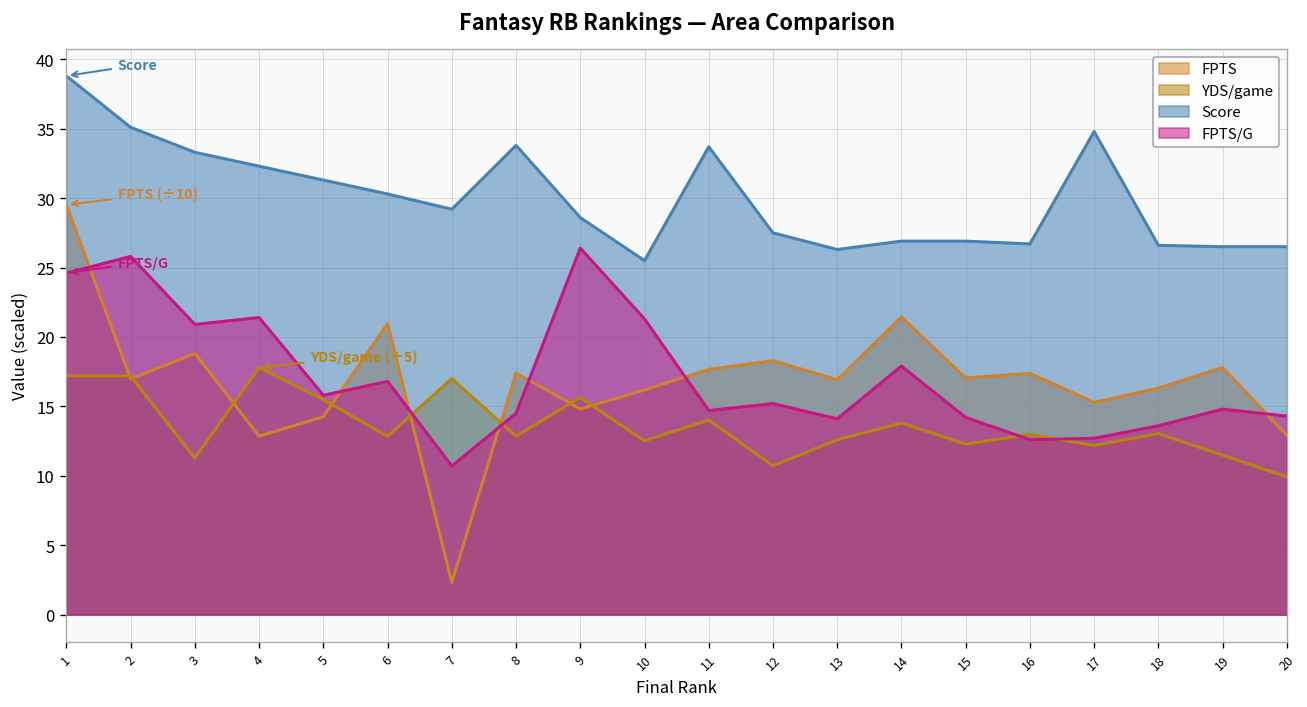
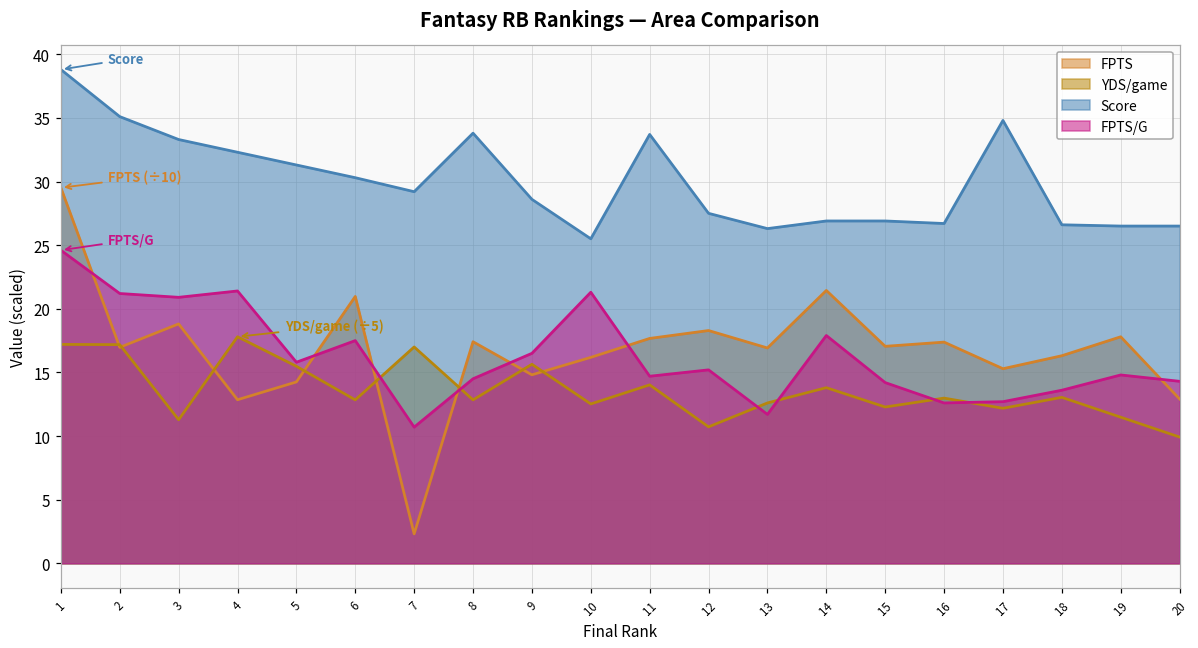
  {
    "Score": {
      "1": 38.8,
      "2": 35.1,
      "3": 33.3,
      "4": 32.3,
      "5": 31.3,
      "6": 30.3,
      "7": 29.2,
      "8": 33.8,
      "9": 28.6,
      "10": 25.5,
      "11": 33.7,
      "12": 27.5,
      "13": 26.3,
      "14": 26.9,
      "15": 26.9,
      "16": 26.7,
      "17": 34.8,
      "18": 26.6,
      "19": 26.5,
      "20": 26.5
    },
    "FPTS/G": {
      "1": 24.6,
-     "2": 25.8,
+     "2": 21.2,
      "3": 20.9,
      "4": 21.4,
      "5": 15.8,
-     "6": 16.8,
+     "6": 17.5,
      "7": 10.7,
      "8": 14.5,
-     "9": 26.4,
+     "9": 16.5,
      "10": 21.3,
      "11": 14.7,
      "12": 15.2,
-     "13": 14.1,
+     "13": 11.7,
      "14": 17.9,
      "15": 14.2,
      "16": 12.6,
      "17": 12.7,
      "18": 13.6,
      "19": 14.8,
      "20": 14.3
    }
  }
